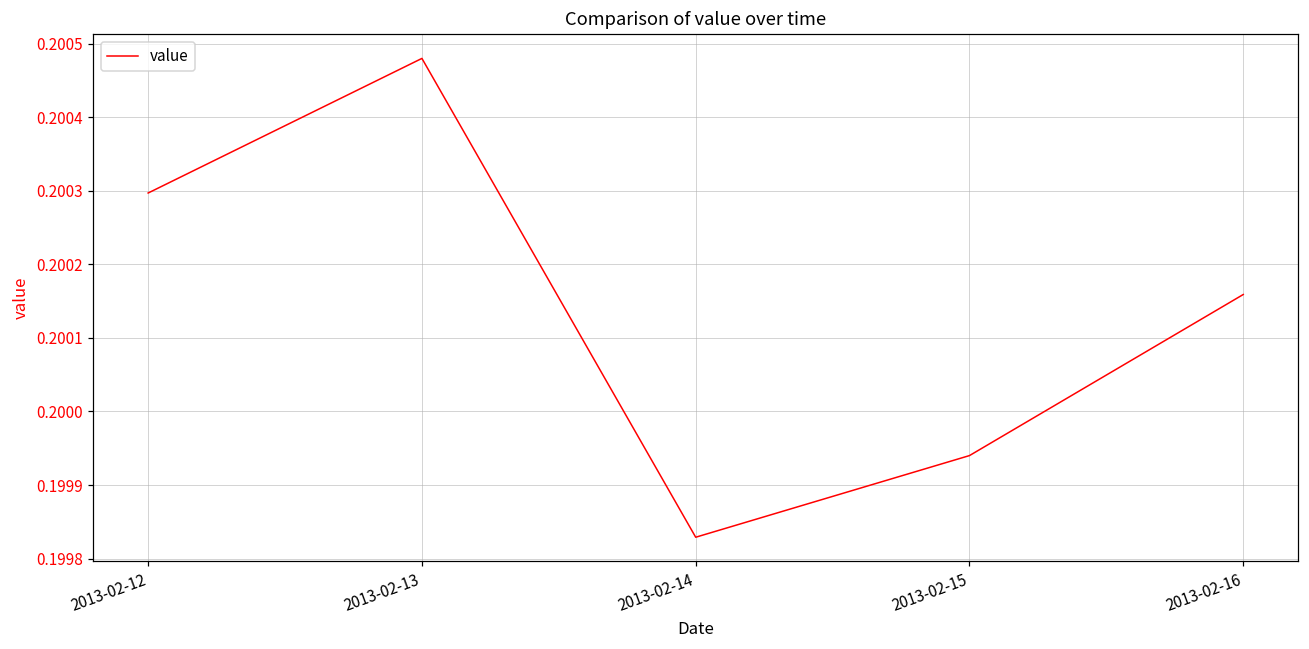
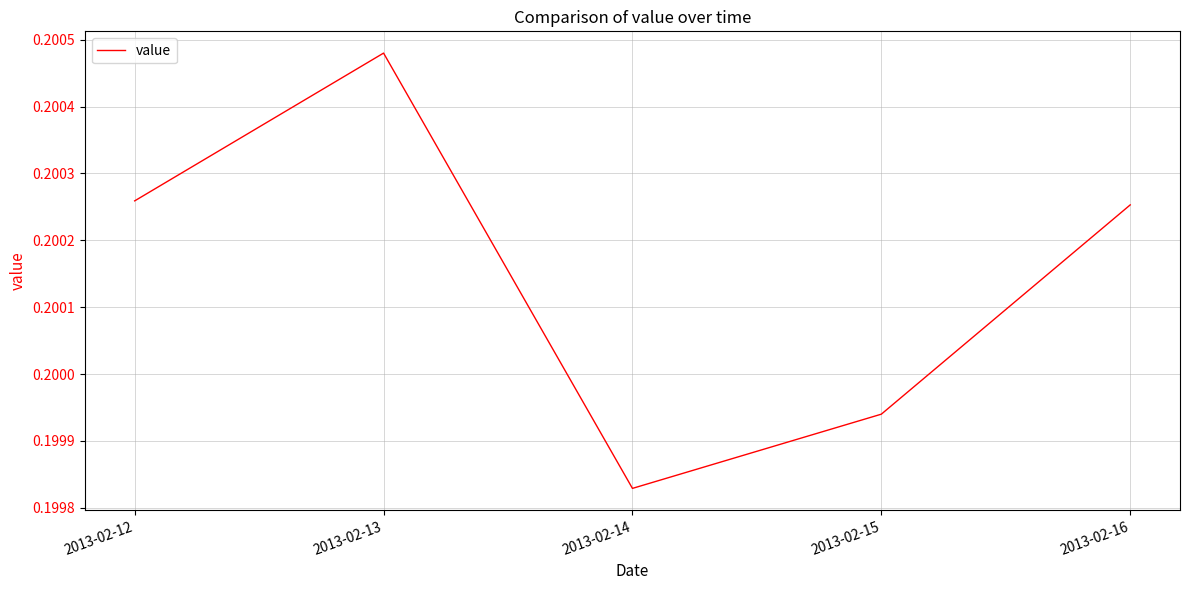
  {
-   "2013-02-12": 0.20030,
+   "2013-02-12": 0.20026,
    "2013-02-13": 0.20048,
    "2013-02-14": 0.19983,
    "2013-02-15": 0.19994,
-   "2013-02-16": 0.20016
+   "2013-02-16": 0.20025
  }
